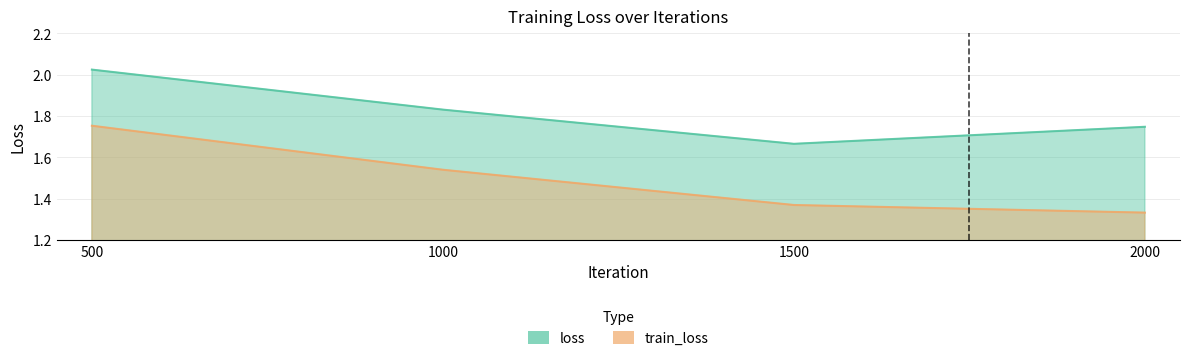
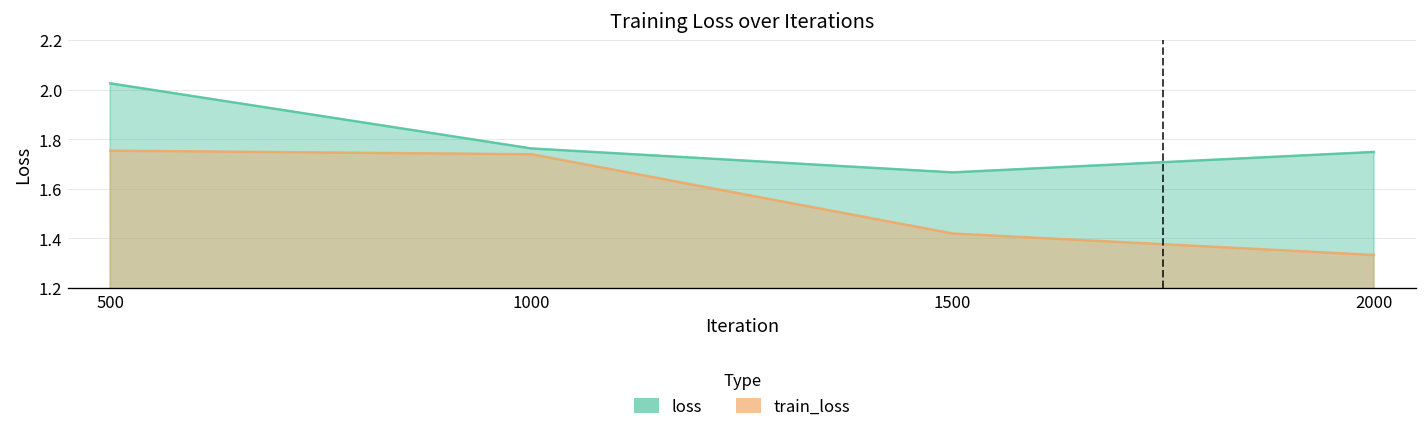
  {
    "loss": {
      "500": 2.03,
-     "1000": 1.83,
+     "1000": 1.76,
      "1500": 1.67,
      "2000": 1.75
    },
    "train_loss": {
      "500": 1.75,
-     "1000": 1.54,
-     "1500": 1.37,
+     "1000": 1.74,
+     "1500": 1.42,
      "2000": 1.33
    }
  }
